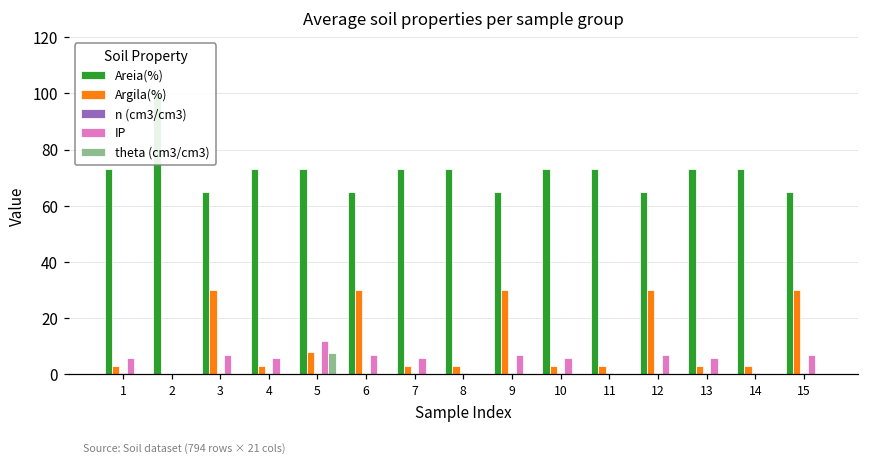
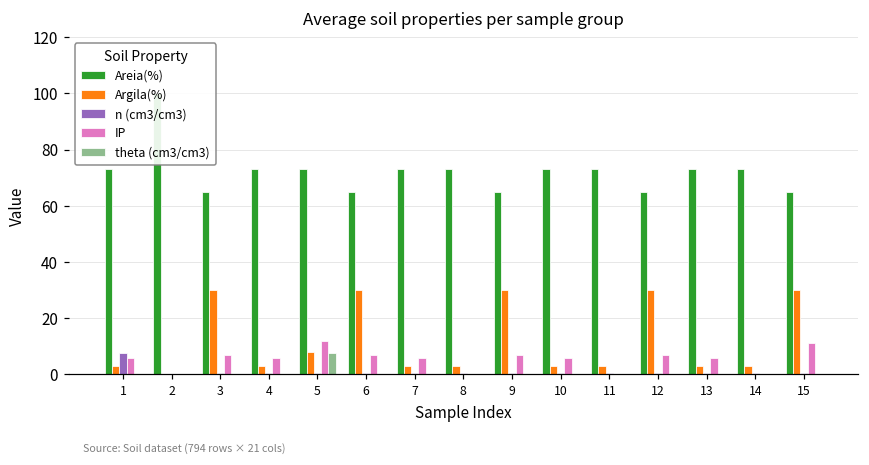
  {
    "Areia(%)": {
      "1": 73,
      "3": 65,
      "4": 73,
      "5": 73,
      "6": 65,
      "7": 73,
      "8": 73,
      "9": 65,
      "10": 73,
      "11": 73,
      "12": 65,
      "13": 73,
      "14": 73,
      "15": 65
    },
    "Argila(%)": {
      "1": 3,
      "2": 0,
      "3": 30,
      "4": 3,
      "5": 8,
      "6": 30,
      "7": 3,
      "8": 3,
      "9": 30,
      "10": 3,
      "11": 3,
      "12": 30,
      "13": 3,
      "14": 3,
      "15": 30
    },
    "n (cm3/cm3)": {
-     "1": 0
+     "1": 8
    },
    "IP": {
      "1": 6,
      "2": 0,
      "3": 7,
      "4": 6,
      "5": 12,
      "6": 7,
      "7": 6,
      "8": 0,
      "9": 7,
      "10": 6,
      "11": 0,
      "12": 7,
      "13": 6,
      "14": 0,
-     "15": 7
+     "15": 11
    },
    "theta (cm3/cm3)": {
      "5": 8
    }
  }
